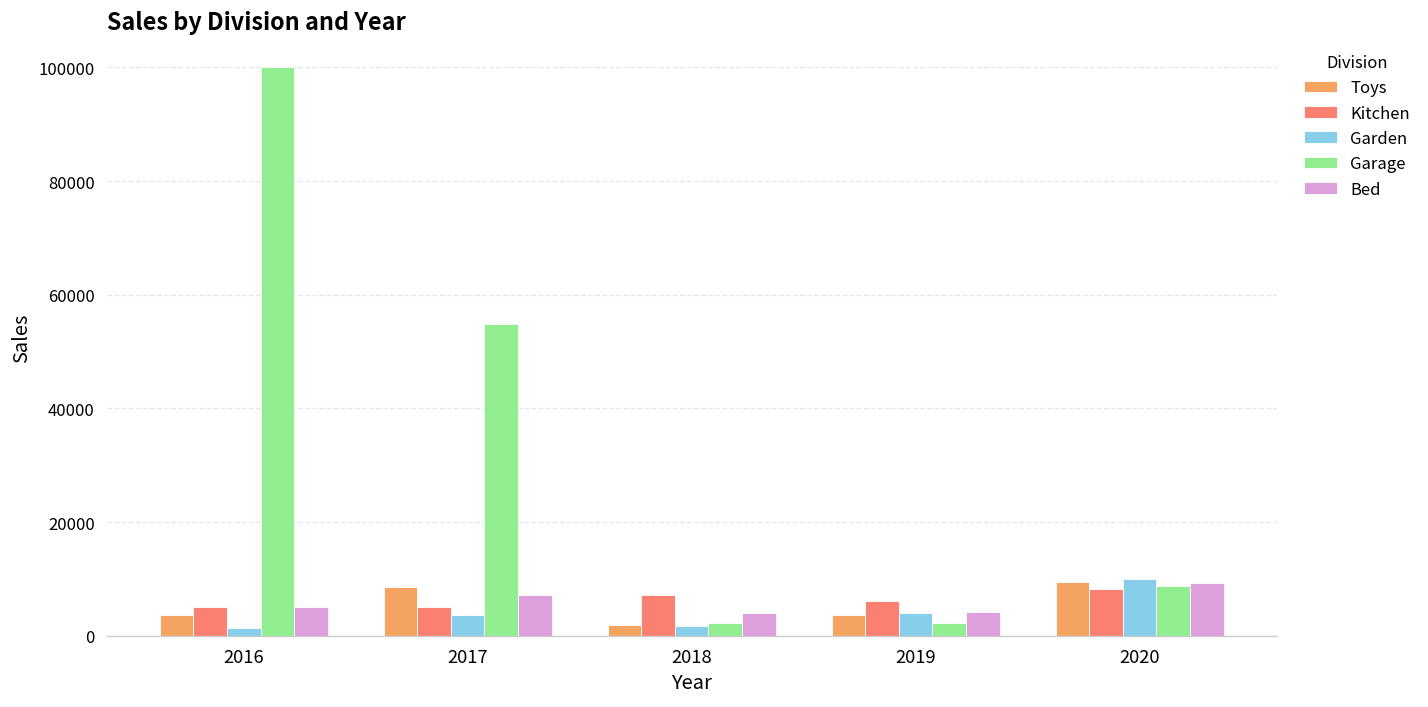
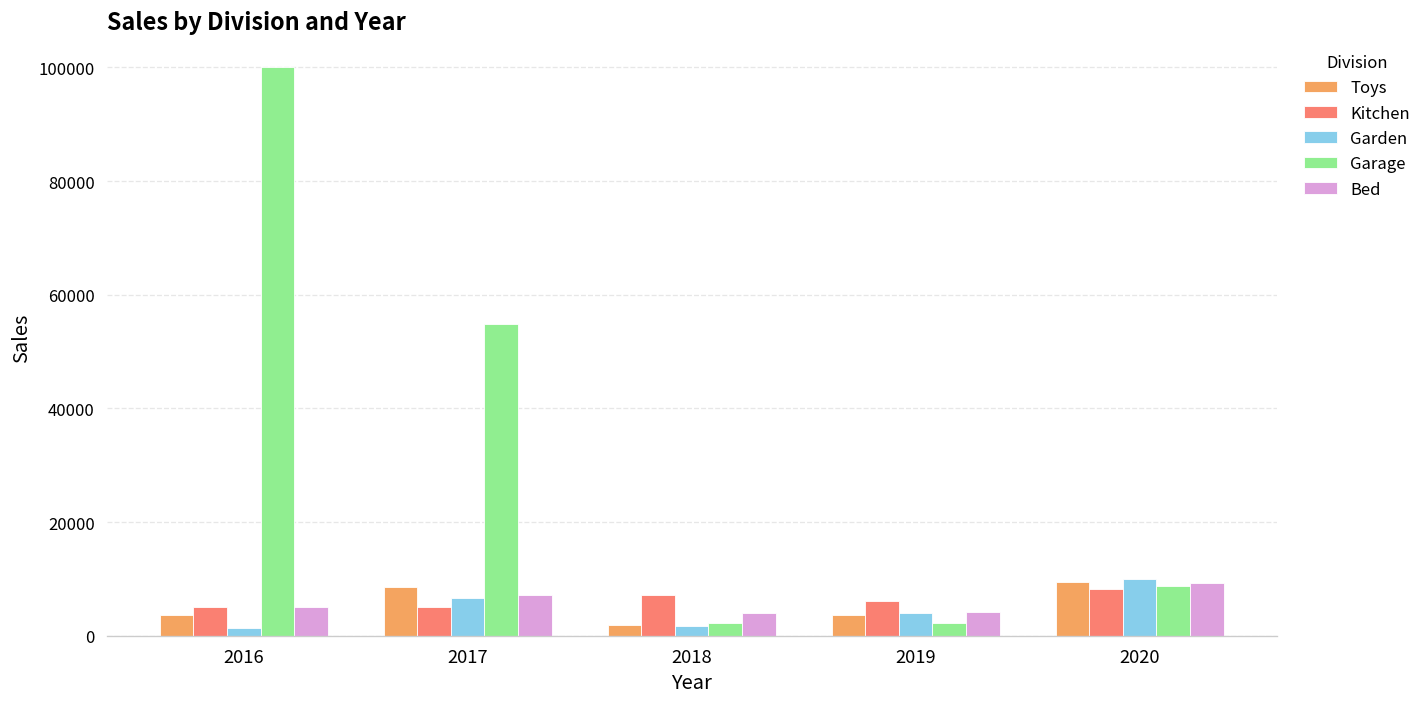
  {
    "Garden": {
      "2016": 1000,
-     "2017": 4000,
+     "2017": 7000,
      "2018": 2000,
      "2019": 4000,
      "2020": 10000
    },
    "Garage": {
      "2016": 100000,
      "2017": 55000,
      "2018": 2000,
      "2019": 2000,
      "2020": 9000
    },
    "Bed": {
      "2016": 5000,
      "2017": 7000,
      "2018": 4000,
      "2019": 4000,
      "2020": 9000
    }
  }
